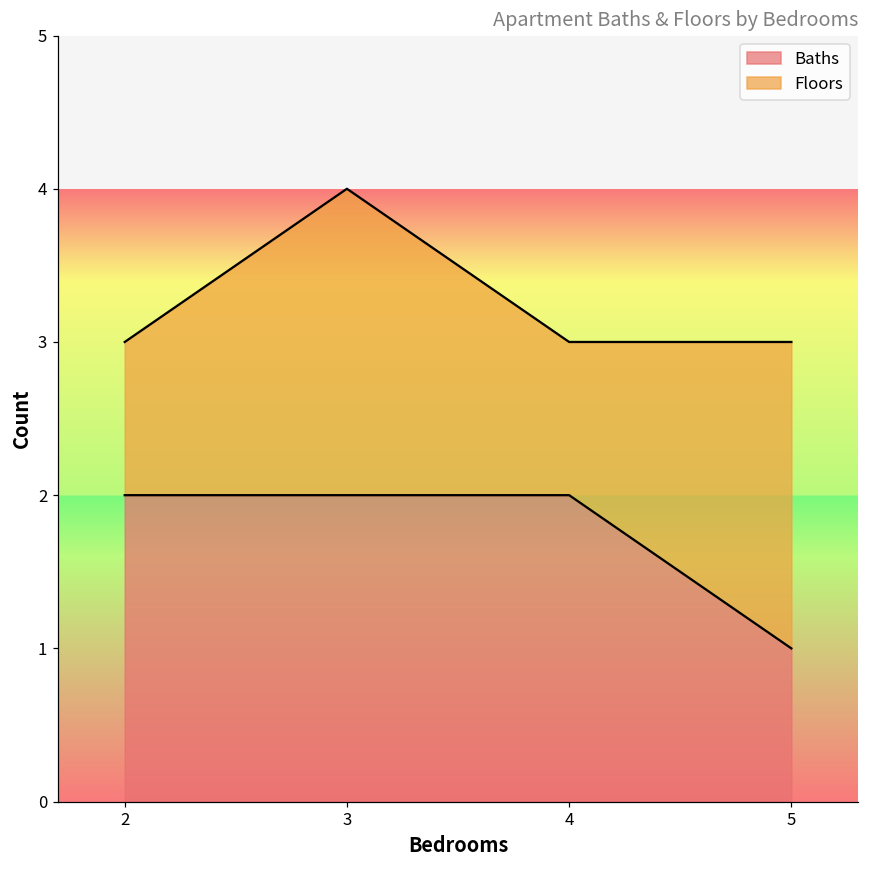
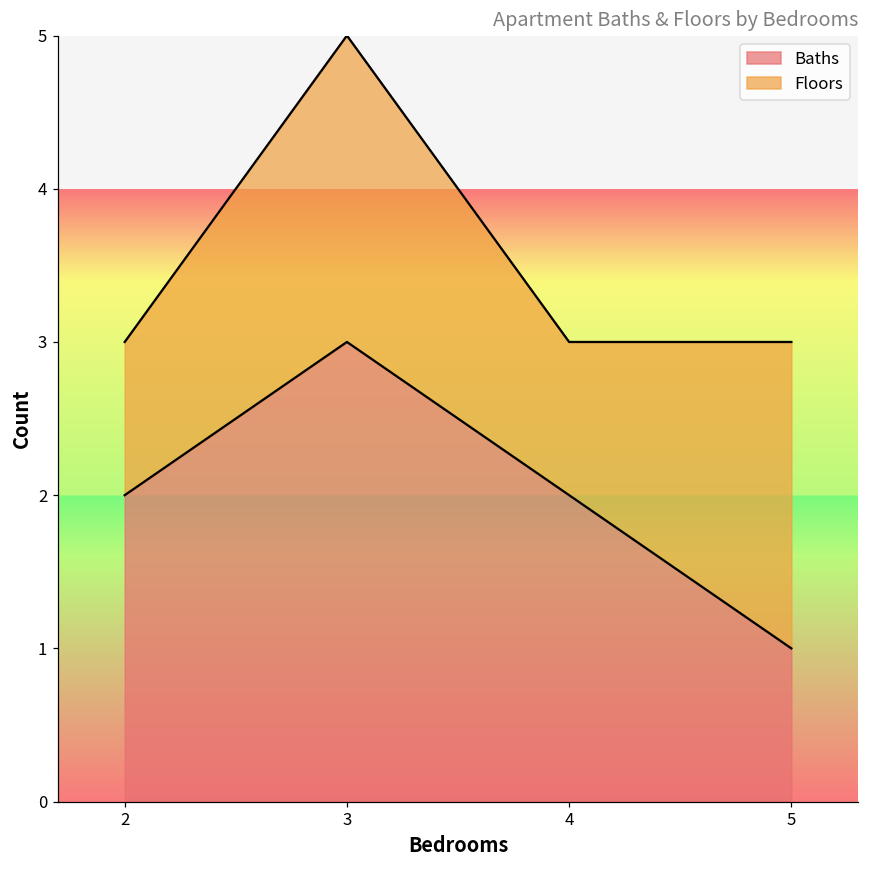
  {
    "Baths": {
      "2": 2,
-     "3": 2,
+     "3": 3,
      "4": 2,
      "5": 1
    },
    "Floors": {
      "2": 3,
      "4": 3,
      "5": 3
    }
  }
